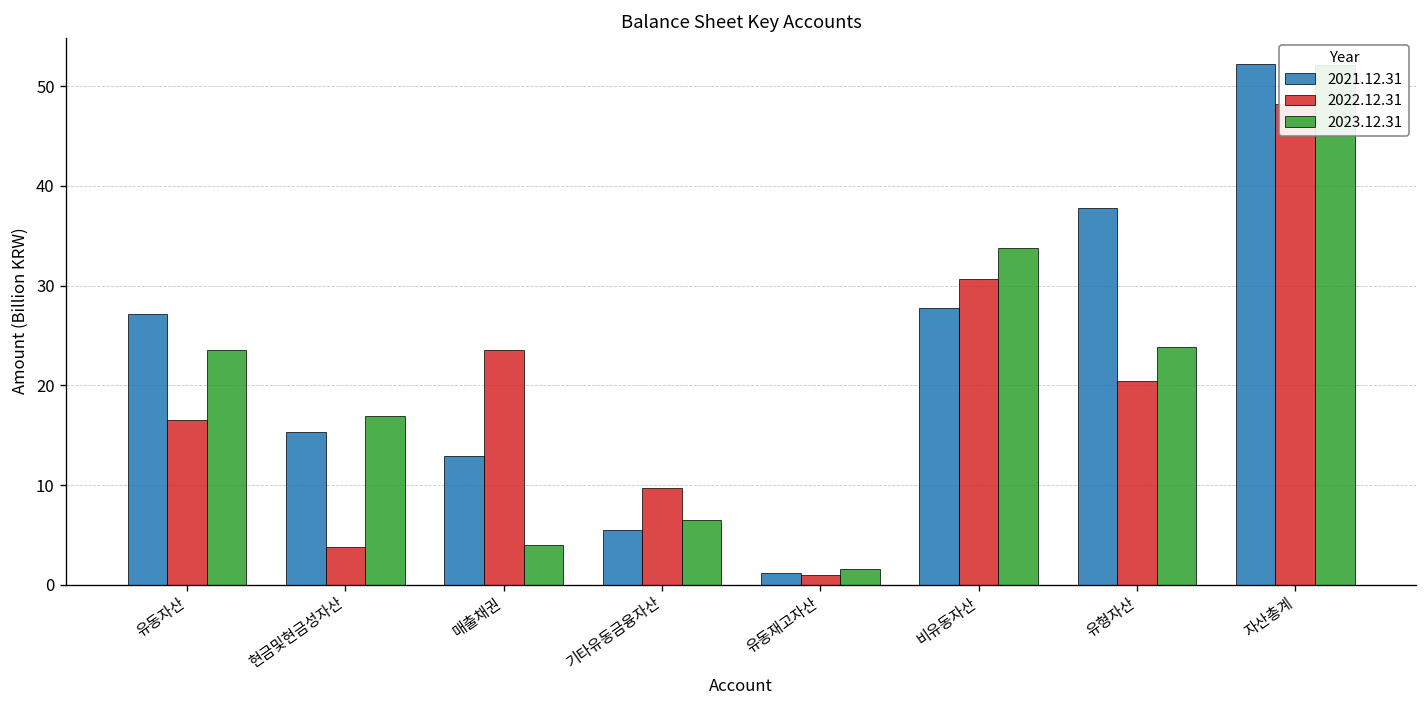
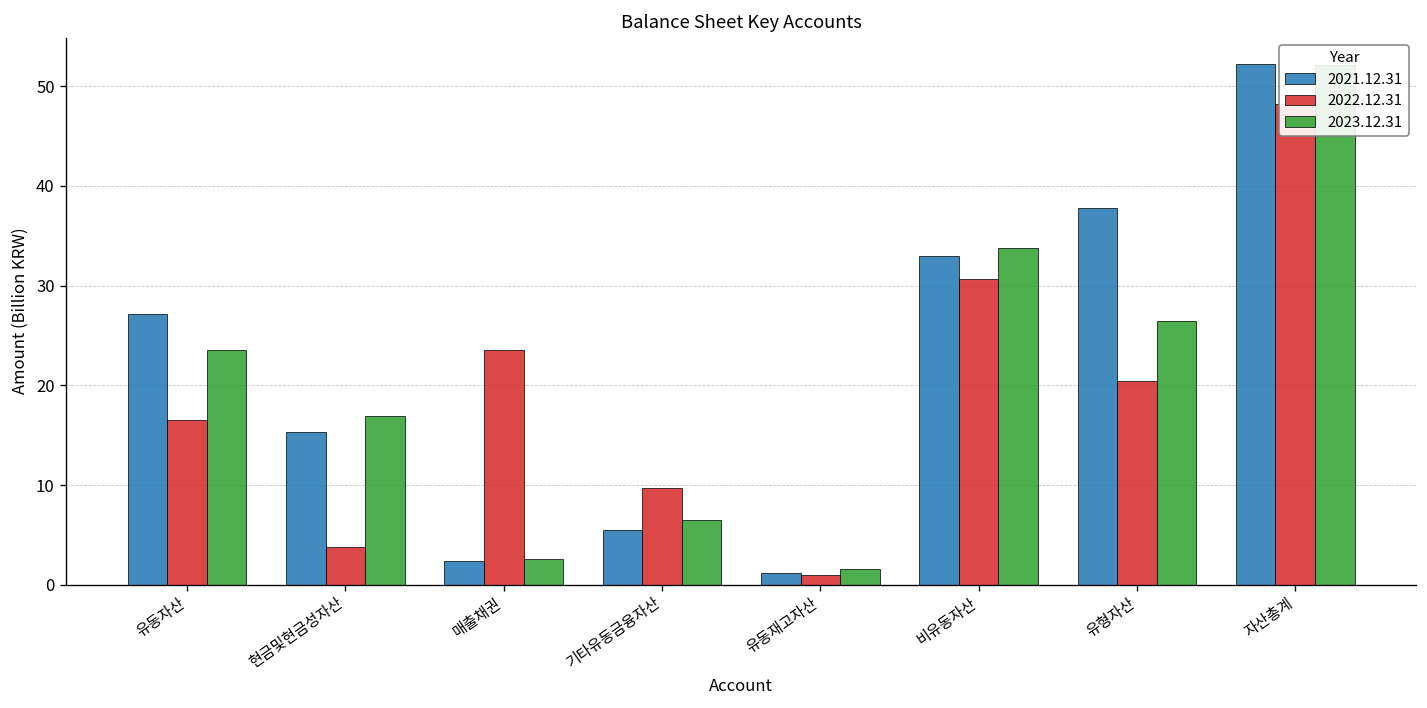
  {
    "2021.12.31": {
      "유동자산": 27,
      "현금및현금성자산": 15,
-     "매출채권": 13,
+     "매출채권": 2,
      "기타유동금융자산": 6,
      "유동재고자산": 1,
-     "비유동자산": 28,
+     "비유동자산": 33,
      "유형자산": 38,
      "자산총계": 52
    },
    "2022.12.31": {
      "유동자산": 16,
      "현금및현금성자산": 4,
      "매출채권": 24,
      "기타유동금융자산": 10,
      "유동재고자산": 1,
      "비유동자산": 31,
      "유형자산": 20
    },
    "2023.12.31": {
      "유동자산": 24,
      "현금및현금성자산": 17,
-     "매출채권": 4,
+     "매출채권": 3,
      "기타유동금융자산": 7,
      "유동재고자산": 2,
      "비유동자산": 34,
-     "유형자산": 24
+     "유형자산": 26
    }
  }
